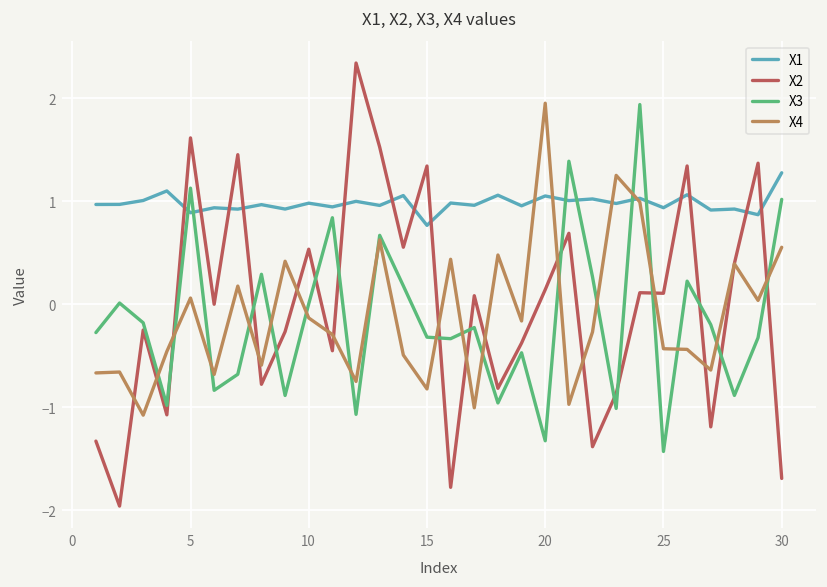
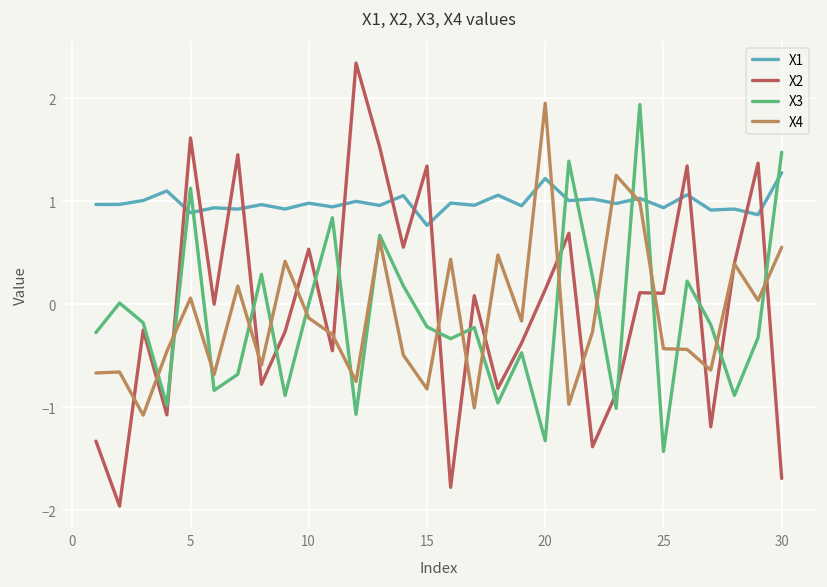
  {
    "X1": {
      "5": 0.9,
      "10": 1.0,
      "15": 0.8,
-     "20": 1.1,
+     "20": 1.2,
      "25": 0.9,
      "30": 1.3
    },
    "X3": {
      "5": 1.1,
      "10": 0.0,
-     "15": -0.3,
+     "15": -0.2,
      "20": -1.3,
      "25": -1.4,
-     "30": 1.0
+     "30": 1.5
    }
  }
